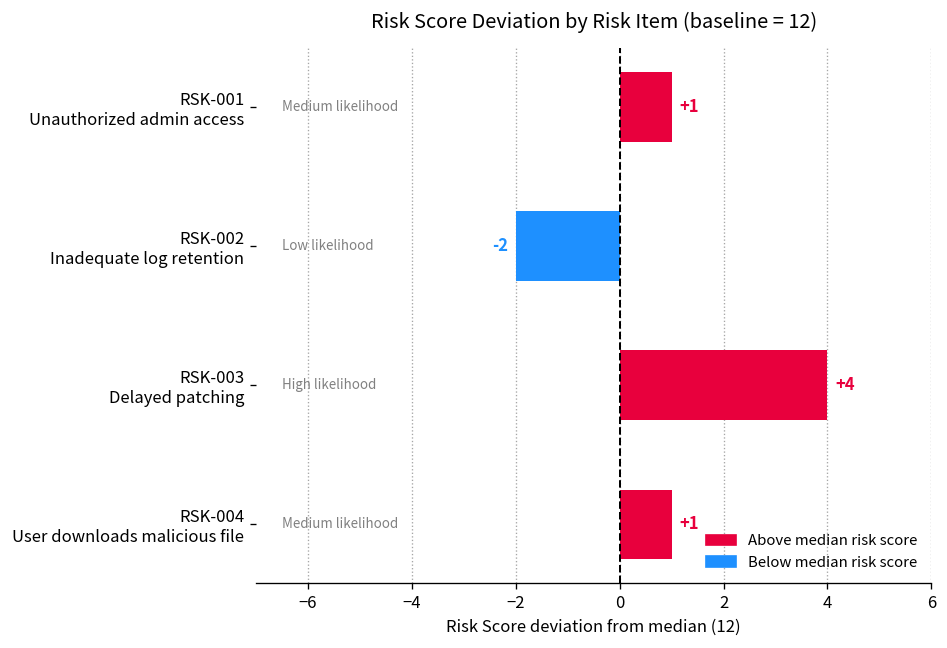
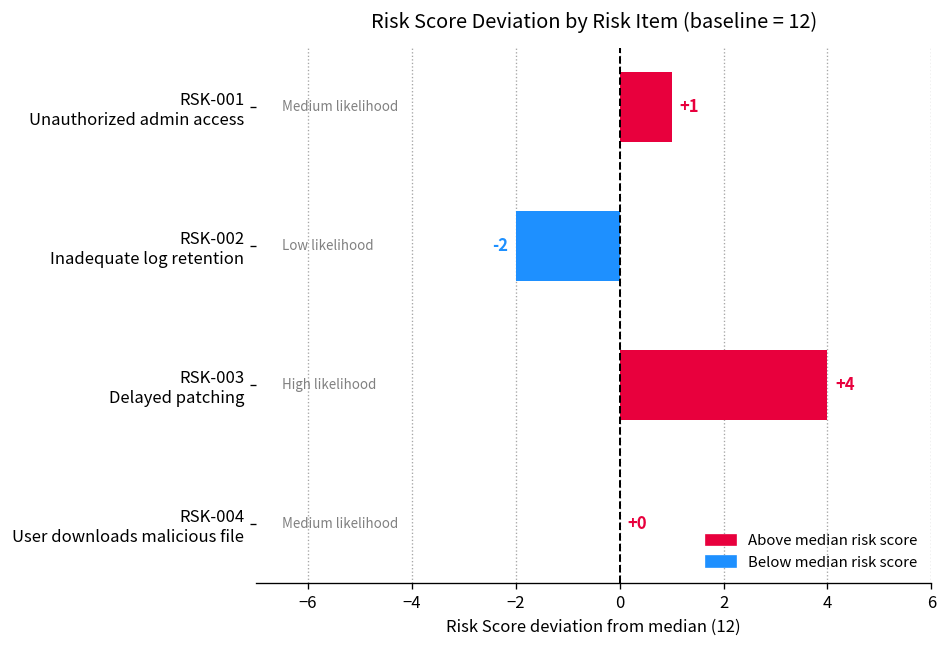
  {
    "RSK-001 Unauthorized admin access": "+1",
    "RSK-002 Inadequate log retention": "-2",
    "RSK-003 Delayed patching": "+4",
-   "RSK-004 User downloads malicious file": "+1"
+   "RSK-004 User downloads malicious file": "+0"
  }
